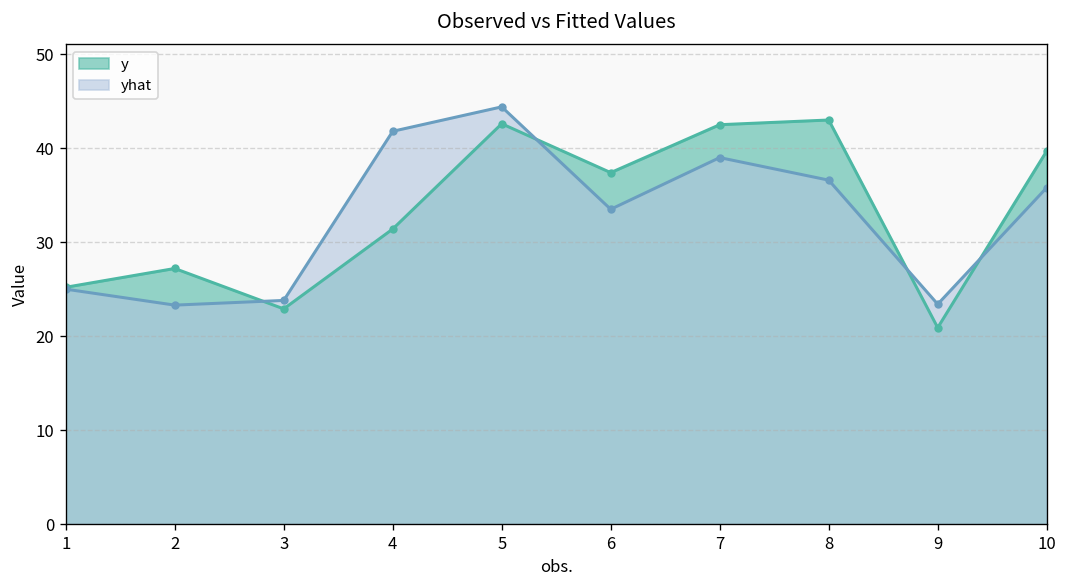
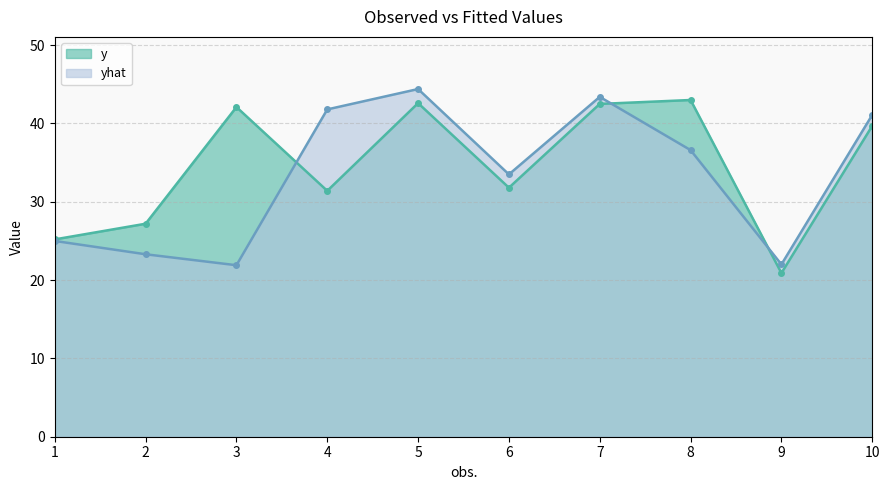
  {
    "y": {
      "2": 27,
-     "3": 23,
+     "3": 42,
      "4": 31,
      "5": 43,
-     "6": 37,
+     "6": 32,
      "7": 43,
      "8": 43,
      "9": 21,
      "10": 40
    },
    "yhat": {
      "2": 23,
-     "3": 24,
+     "3": 22,
      "4": 42,
      "5": 44,
      "6": 34,
-     "7": 39,
+     "7": 43,
      "8": 37,
-     "9": 23,
-     "10": 36
+     "9": 22,
+     "10": 41
    }
  }
